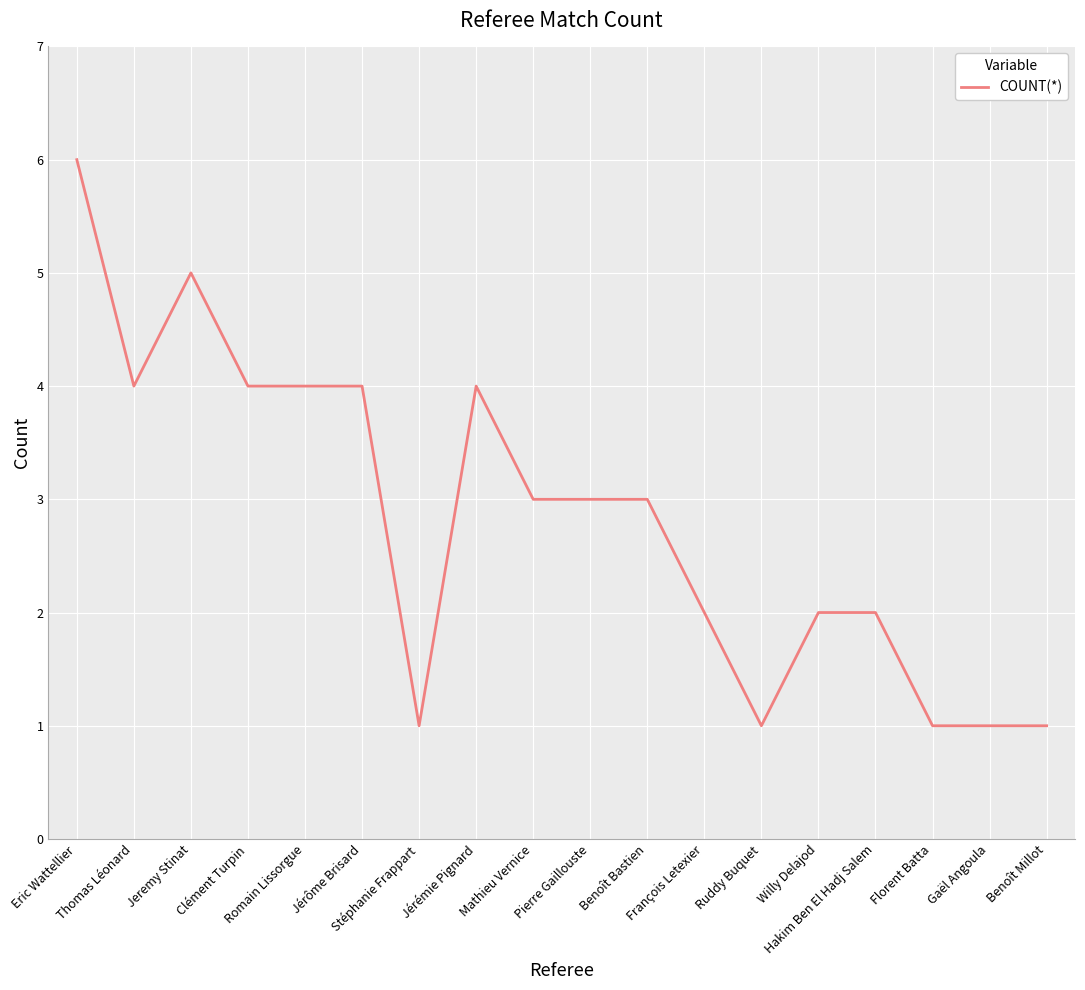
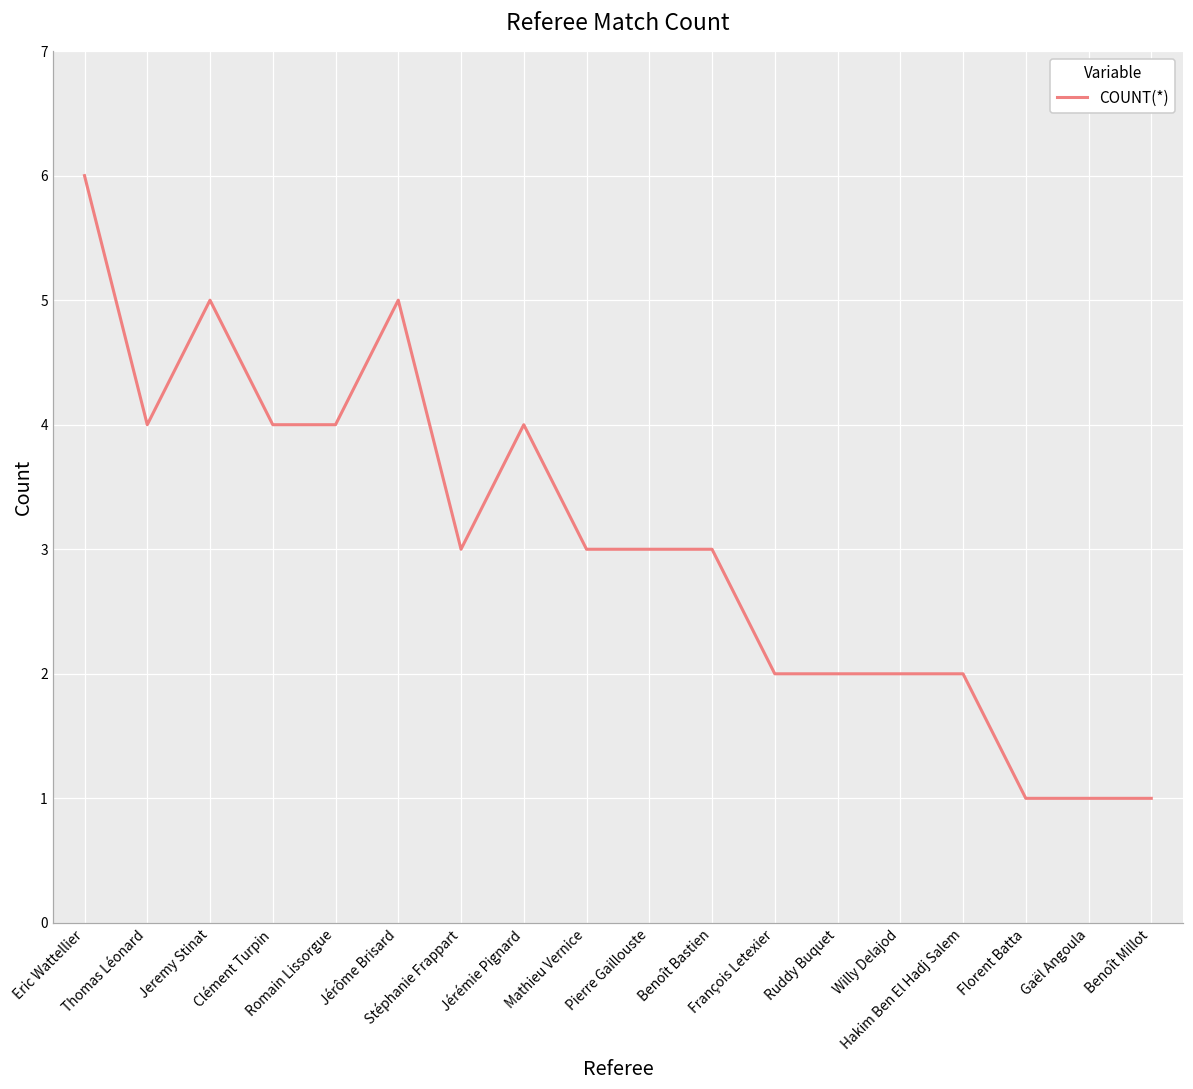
  {
    "Eric Wattellier": 6,
    "Thomas Léonard": 4,
    "Jeremy Stinat": 5,
    "Clément Turpin": 4,
    "Romain Lissorgue": 4,
-   "Jérôme Brisard": 4,
-   "Stéphanie Frappart": 1,
+   "Jérôme Brisard": 5,
+   "Stéphanie Frappart": 3,
    "Jérémie Pignard": 4,
    "Mathieu Vernice": 3,
    "Pierre Gaillouste": 3,
    "Benoît Bastien": 3,
    "François Letexier": 2,
-   "Ruddy Buquet": 1,
+   "Ruddy Buquet": 2,
    "Willy Delajod": 2,
    "Hakim Ben El Hadj Salem": 2,
    "Florent Batta": 1,
    "Gaël Angoula": 1,
    "Benoît Millot": 1
  }
